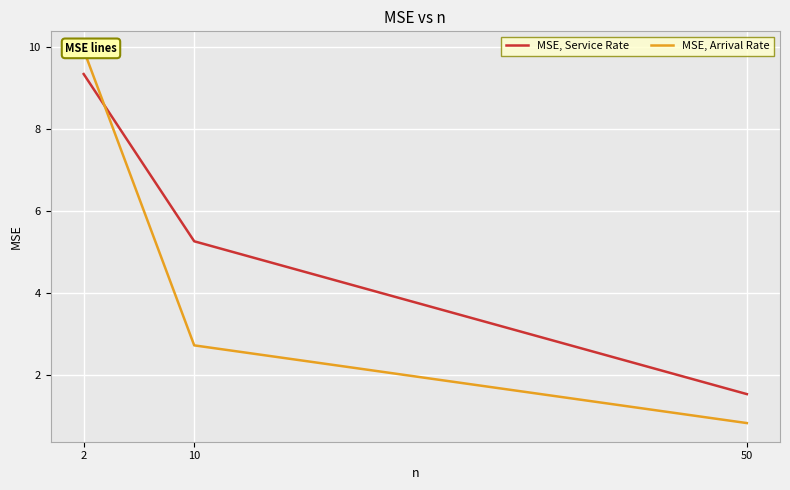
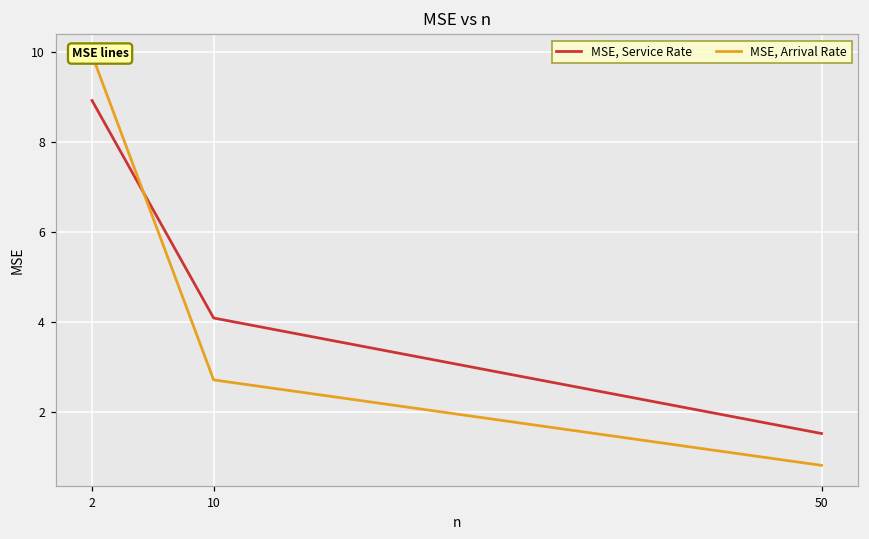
  {
    "MSE, Service Rate": {
-     "2": 9.3,
-     "10": 5.3,
+     "2": 8.9,
+     "10": 4.1,
      "50": 1.5
    },
    "MSE, Arrival Rate": {
      "10": 2.7,
      "50": 0.8
    }
  }
